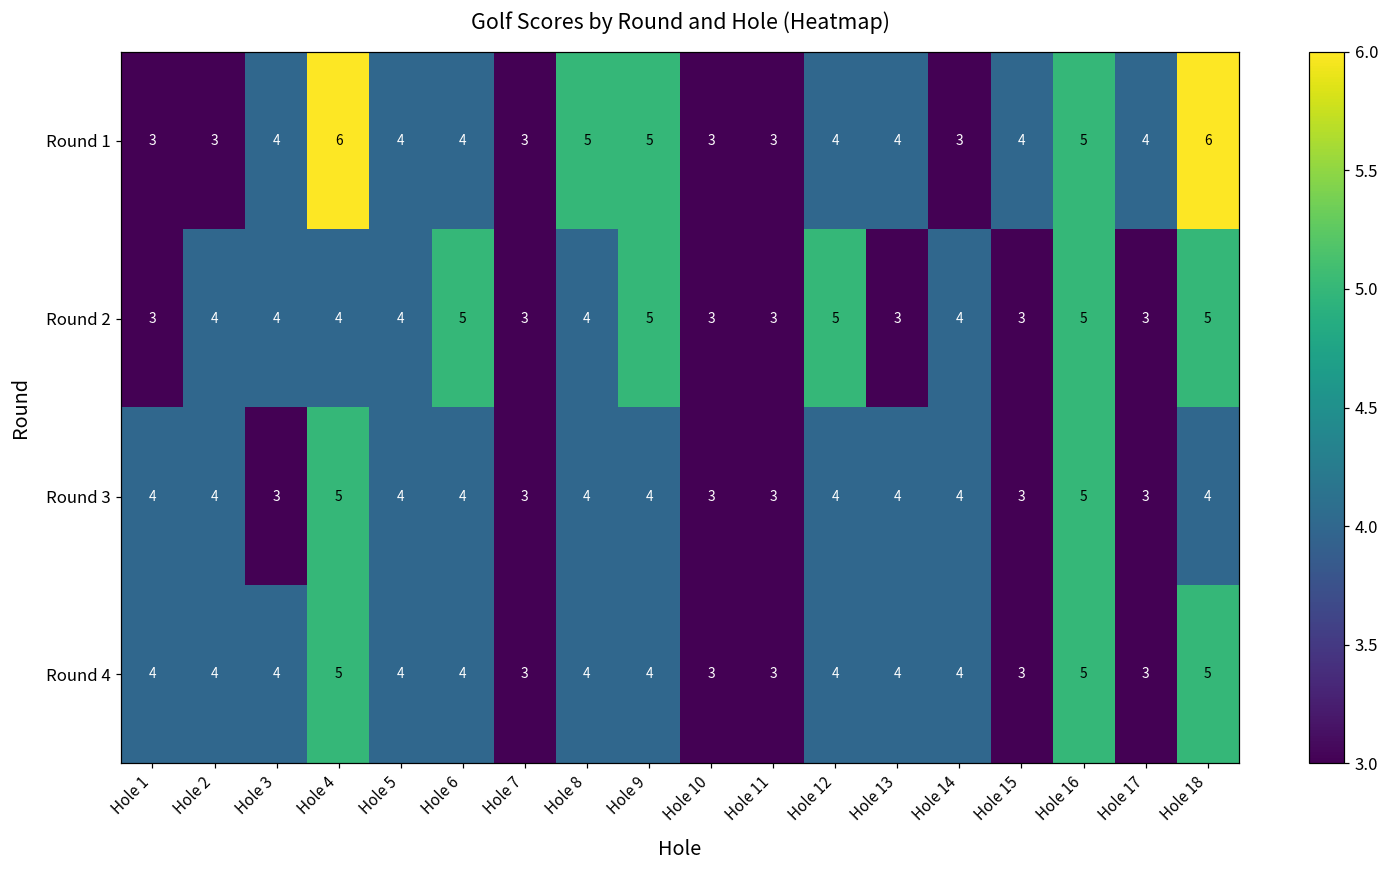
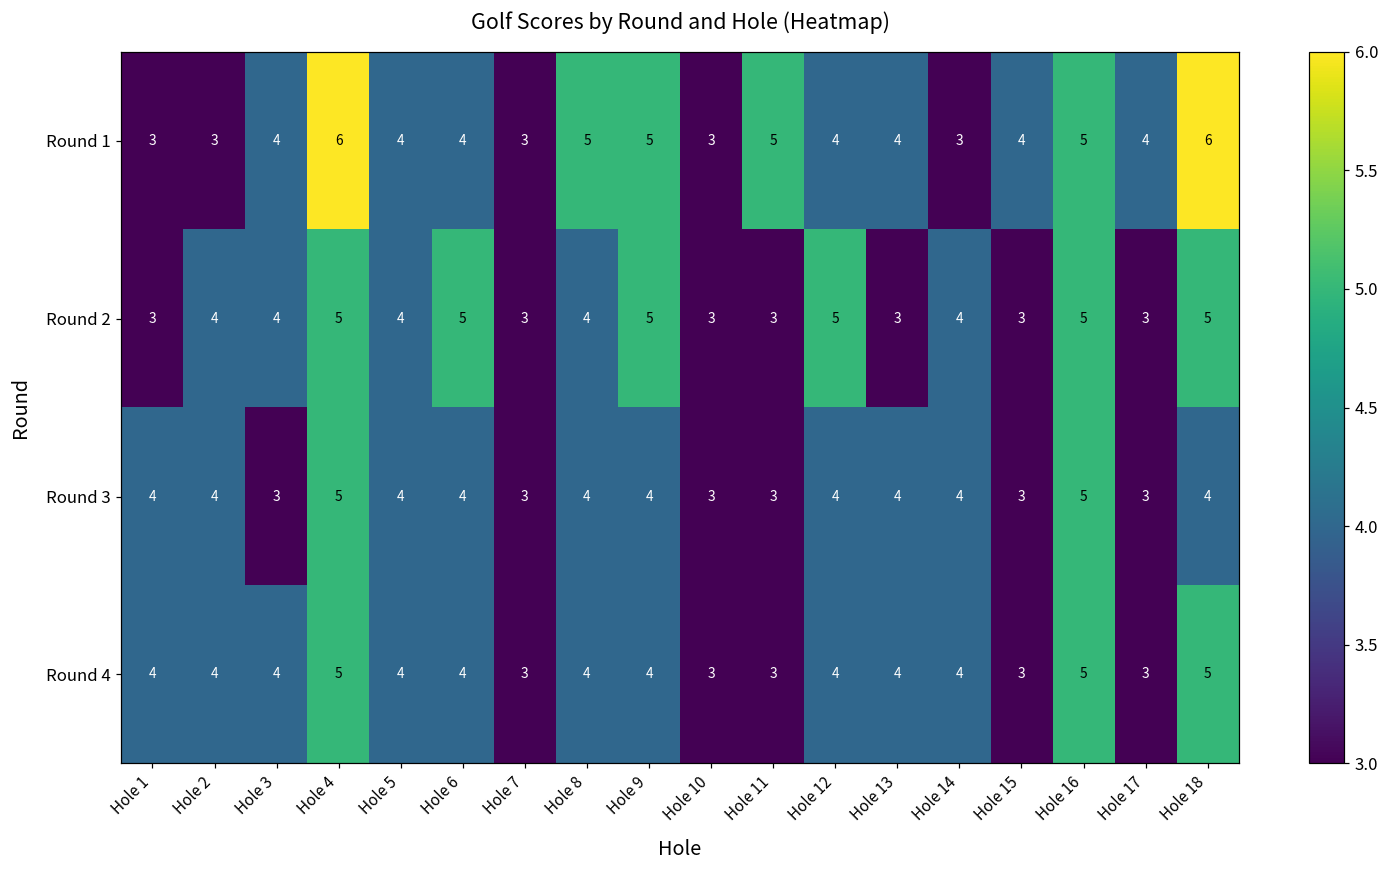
  {
    "Round 1": {
      "Hole 1": 3,
      "Hole 2": 3,
      "Hole 3": 4,
      "Hole 4": 6,
      "Hole 5": 4,
      "Hole 6": 4,
      "Hole 7": 3,
      "Hole 8": 5,
      "Hole 9": 5,
      "Hole 10": 3,
-     "Hole 11": 3,
+     "Hole 11": 5,
      "Hole 12": 4,
      "Hole 13": 4,
      "Hole 14": 3,
      "Hole 15": 4,
      "Hole 16": 5,
      "Hole 17": 4,
      "Hole 18": 6
    },
    "Round 2": {
      "Hole 1": 3,
      "Hole 2": 4,
      "Hole 3": 4,
-     "Hole 4": 4,
+     "Hole 4": 5,
      "Hole 5": 4,
      "Hole 6": 5,
      "Hole 7": 3,
      "Hole 8": 4,
      "Hole 9": 5,
      "Hole 10": 3,
      "Hole 11": 3,
      "Hole 12": 5,
      "Hole 13": 3,
      "Hole 14": 4,
      "Hole 15": 3,
      "Hole 16": 5,
      "Hole 17": 3,
      "Hole 18": 5
    },
    "Round 3": {
      "Hole 1": 4,
      "Hole 2": 4,
      "Hole 3": 3,
      "Hole 4": 5,
      "Hole 5": 4,
      "Hole 6": 4,
      "Hole 7": 3,
      "Hole 8": 4,
      "Hole 9": 4,
      "Hole 10": 3,
      "Hole 11": 3,
      "Hole 12": 4,
      "Hole 13": 4,
      "Hole 14": 4,
      "Hole 15": 3,
      "Hole 16": 5,
      "Hole 17": 3,
      "Hole 18": 4
    },
    "Round 4": {
      "Hole 1": 4,
      "Hole 2": 4,
      "Hole 3": 4,
      "Hole 4": 5,
      "Hole 5": 4,
      "Hole 6": 4,
      "Hole 7": 3,
      "Hole 8": 4,
      "Hole 9": 4,
      "Hole 10": 3,
      "Hole 11": 3,
      "Hole 12": 4,
      "Hole 13": 4,
      "Hole 14": 4,
      "Hole 15": 3,
      "Hole 16": 5,
      "Hole 17": 3,
      "Hole 18": 5
    }
  }
